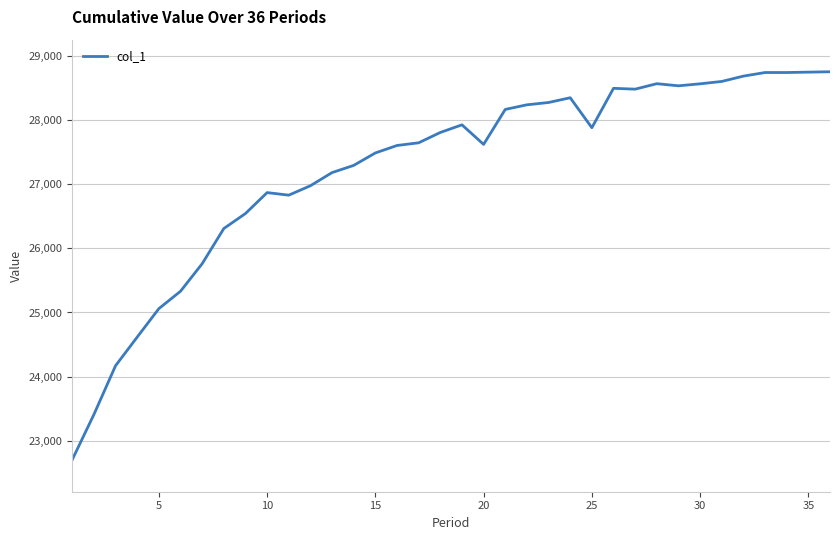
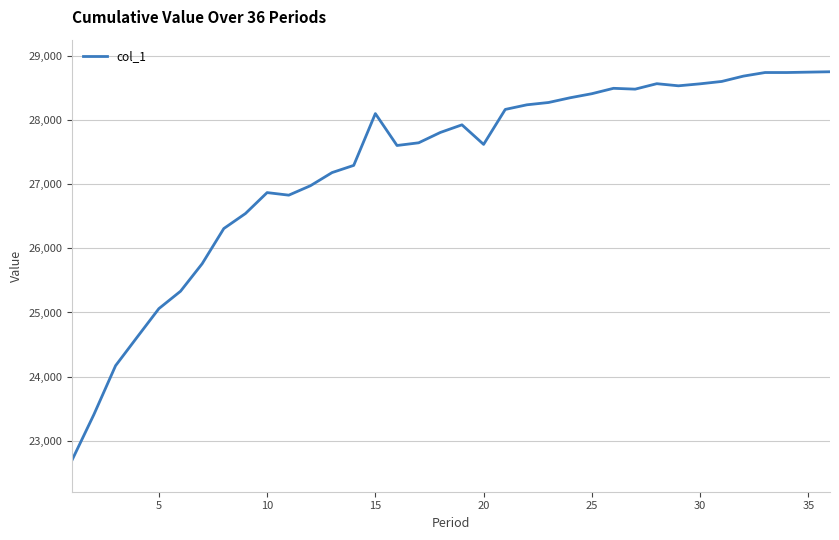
  {
    "5": "25,100",
    "10": "26,900",
-   "15": "27,500",
+   "15": "28,100",
    "20": "27,600",
-   "25": "27,900",
+   "25": "28,400",
    "30": "28,600",
    "35": "28,700"
  }
